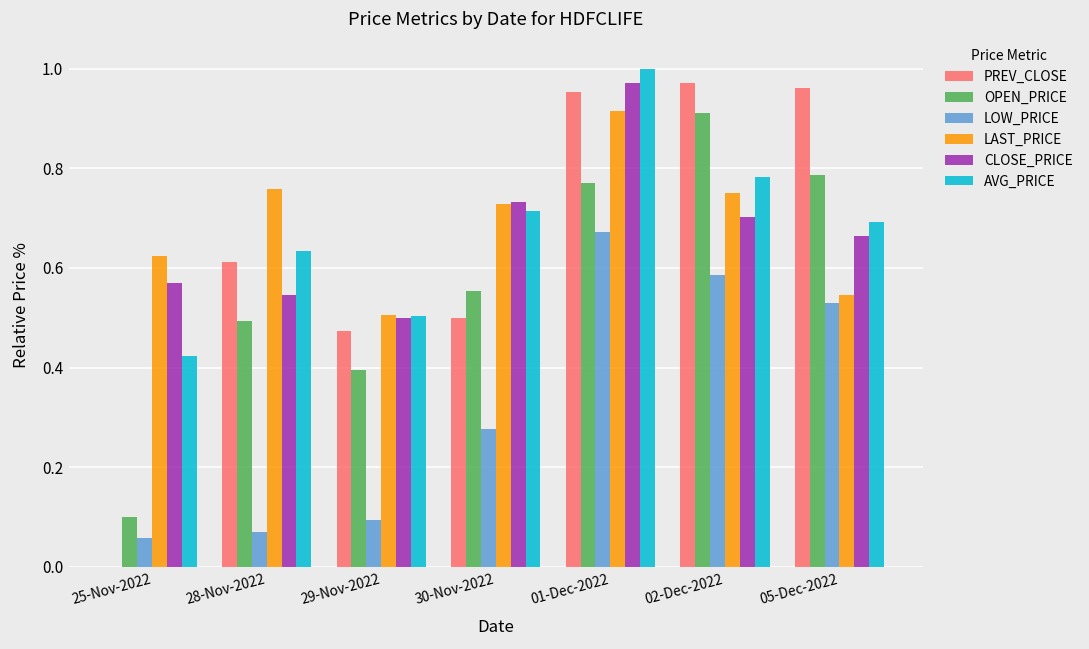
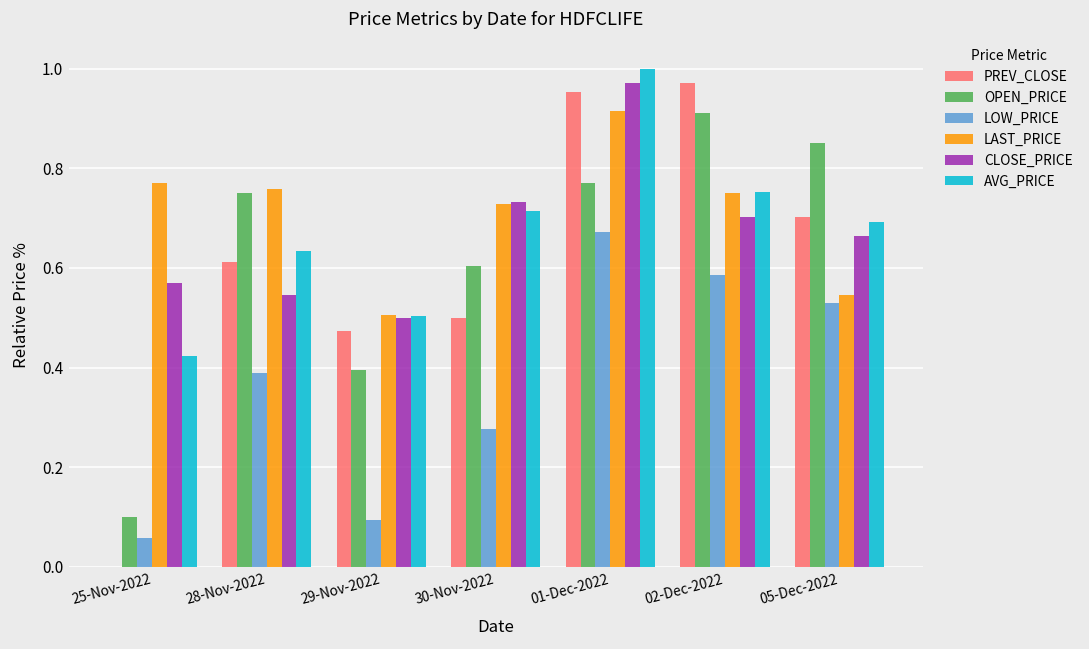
  {
    "PREV_CLOSE": {
      "25-Nov-2022": 0.00,
      "28-Nov-2022": 0.61,
      "29-Nov-2022": 0.47,
      "30-Nov-2022": 0.50,
      "01-Dec-2022": 0.95,
      "02-Dec-2022": 0.97,
-     "05-Dec-2022": 0.96
+     "05-Dec-2022": 0.70
    },
    "OPEN_PRICE": {
      "25-Nov-2022": 0.10,
-     "28-Nov-2022": 0.49,
+     "28-Nov-2022": 0.75,
      "29-Nov-2022": 0.40,
-     "30-Nov-2022": 0.55,
+     "30-Nov-2022": 0.60,
      "01-Dec-2022": 0.77,
      "02-Dec-2022": 0.91,
-     "05-Dec-2022": 0.79
+     "05-Dec-2022": 0.85
    },
    "LOW_PRICE": {
      "25-Nov-2022": 0.06,
-     "28-Nov-2022": 0.07,
+     "28-Nov-2022": 0.39,
      "29-Nov-2022": 0.09,
      "30-Nov-2022": 0.28,
      "01-Dec-2022": 0.67,
      "02-Dec-2022": 0.58,
      "05-Dec-2022": 0.53
    },
    "LAST_PRICE": {
-     "25-Nov-2022": 0.62,
+     "25-Nov-2022": 0.77,
      "28-Nov-2022": 0.76,
      "29-Nov-2022": 0.51,
      "30-Nov-2022": 0.73,
      "01-Dec-2022": 0.91,
      "02-Dec-2022": 0.75,
      "05-Dec-2022": 0.55
    },
    "CLOSE_PRICE": {
      "25-Nov-2022": 0.57,
      "28-Nov-2022": 0.55,
      "29-Nov-2022": 0.50,
      "30-Nov-2022": 0.73,
      "01-Dec-2022": 0.97,
      "02-Dec-2022": 0.70,
      "05-Dec-2022": 0.66
    },
    "AVG_PRICE": {
      "25-Nov-2022": 0.42,
      "28-Nov-2022": 0.63,
      "29-Nov-2022": 0.50,
      "30-Nov-2022": 0.71,
      "01-Dec-2022": 1.00,
-     "02-Dec-2022": 0.78,
+     "02-Dec-2022": 0.75,
      "05-Dec-2022": 0.69
    }
  }
